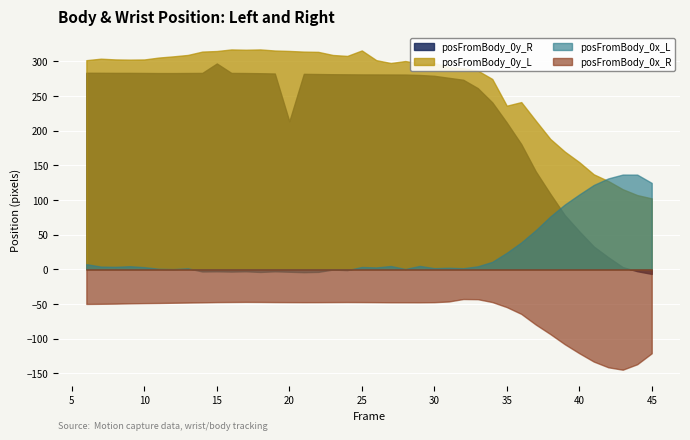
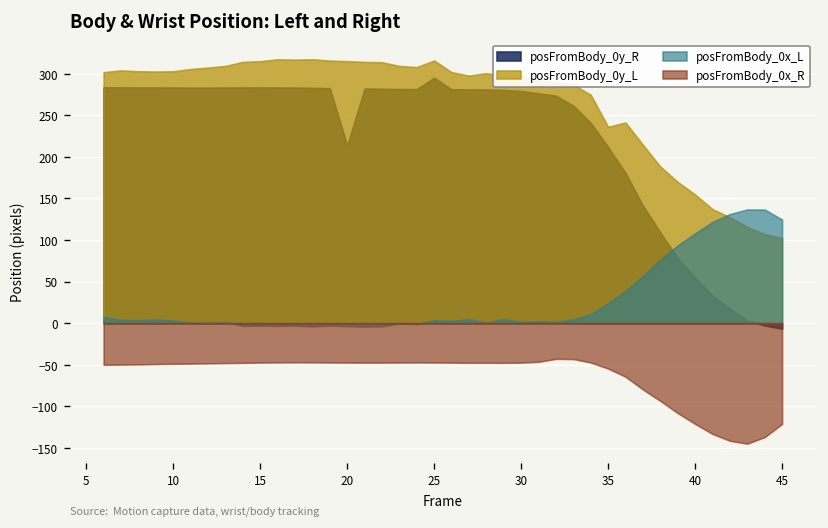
  {
    "posFromBody_0y_R": {
      "10": 280,
-     "15": 300,
+     "15": 280,
      "20": 210,
-     "25": 280,
+     "25": 300,
      "30": 280,
      "35": 210,
      "40": 50
    },
    "posFromBody_0y_L": {
      "10": 300,
      "15": 320,
      "20": 320,
      "25": 320,
      "35": 240,
      "40": 150,
      "45": 100
    },
    "posFromBody_0x_L": {
      "35": 20,
      "40": 110,
      "45": 120
    }
  }
